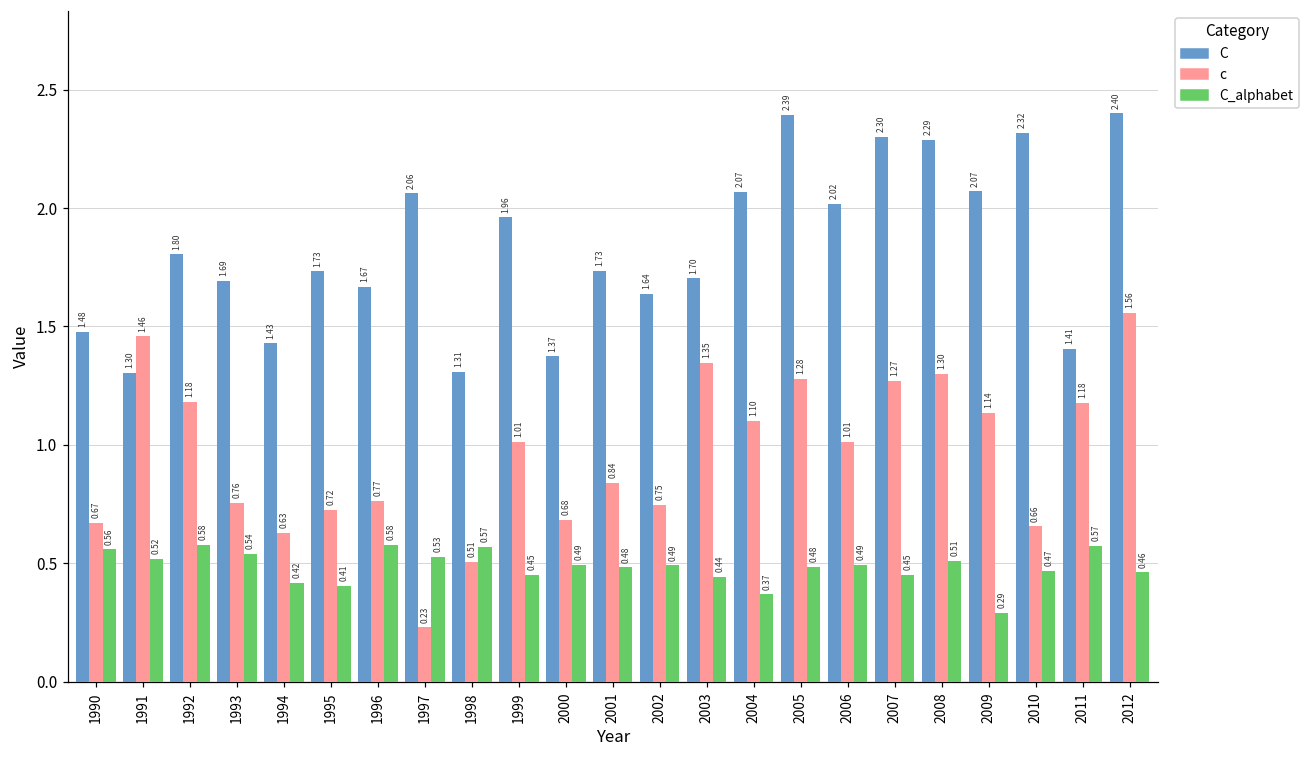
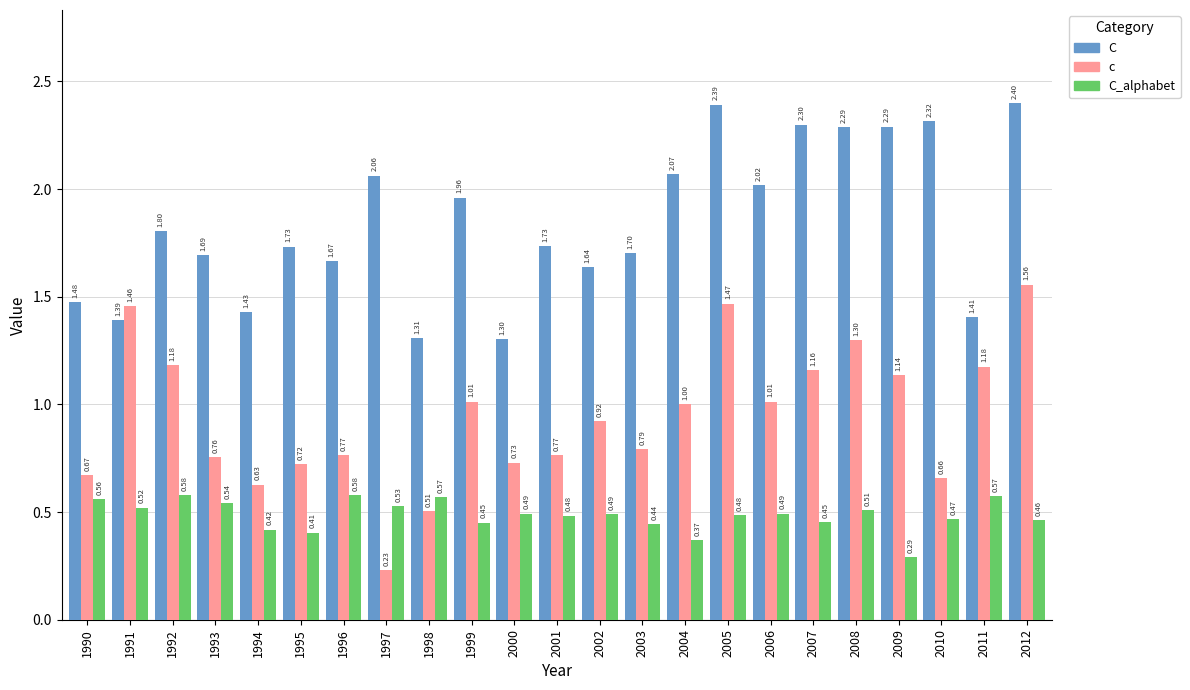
  {
    "C": {
      "1990": 1.48,
-     "1991": 1.30,
+     "1991": 1.39,
      "1992": 1.80,
      "1993": 1.69,
      "1994": 1.43,
      "1995": 1.73,
      "1996": 1.67,
      "1997": 2.06,
      "1998": 1.31,
      "1999": 1.96,
-     "2000": 1.37,
+     "2000": 1.30,
      "2001": 1.73,
      "2002": 1.64,
      "2003": 1.70,
      "2004": 2.07,
      "2005": 2.39,
      "2006": 2.02,
      "2007": 2.30,
      "2008": 2.29,
-     "2009": 2.07,
+     "2009": 2.29,
      "2010": 2.32,
      "2011": 1.41,
      "2012": 2.40
    },
    "c": {
      "1990": 0.67,
      "1991": 1.46,
      "1992": 1.18,
      "1993": 0.76,
      "1994": 0.63,
      "1995": 0.72,
      "1996": 0.77,
      "1997": 0.23,
      "1998": 0.51,
      "1999": 1.01,
-     "2000": 0.68,
-     "2001": 0.84,
-     "2002": 0.75,
-     "2003": 1.35,
-     "2004": 1.10,
-     "2005": 1.28,
+     "2000": 0.73,
+     "2001": 0.77,
+     "2002": 0.92,
+     "2003": 0.79,
+     "2004": 1.00,
+     "2005": 1.47,
      "2006": 1.01,
-     "2007": 1.27,
+     "2007": 1.16,
      "2008": 1.30,
      "2009": 1.14,
      "2010": 0.66,
      "2011": 1.18,
      "2012": 1.56
    },
    "C_alphabet": {
      "1990": 0.56,
      "1991": 0.52,
      "1992": 0.58,
      "1993": 0.54,
      "1994": 0.42,
      "1995": 0.41,
      "1996": 0.58,
      "1997": 0.53,
      "1998": 0.57,
      "1999": 0.45,
      "2000": 0.49,
      "2001": 0.48,
      "2002": 0.49,
      "2003": 0.44,
      "2004": 0.37,
      "2005": 0.48,
      "2006": 0.49,
      "2007": 0.45,
      "2008": 0.51,
      "2009": 0.29,
      "2010": 0.47,
      "2011": 0.57,
      "2012": 0.46
    }
  }
